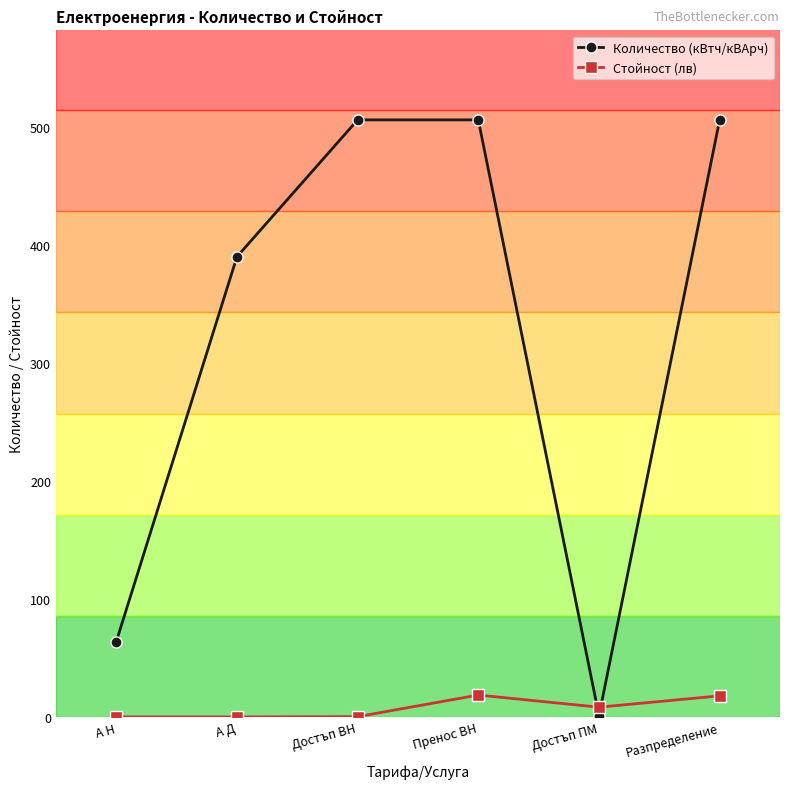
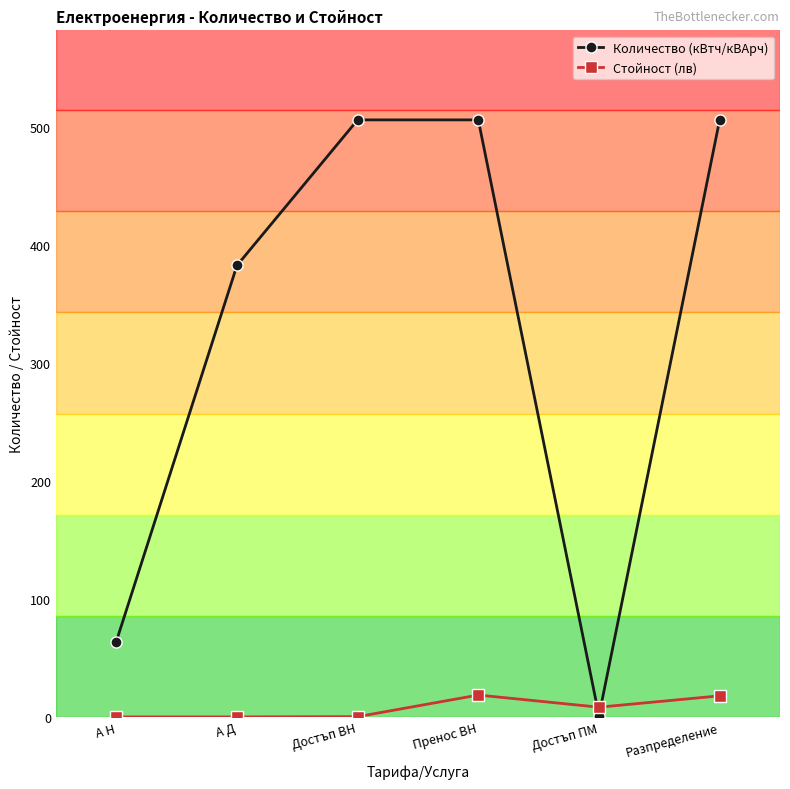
  {
    "Количество (кВтч/кВАрч)": {
      "А Н": 64,
-     "А Д": 390,
+     "А Д": 383,
      "Достъп ВН": 506,
      "Пренос ВН": 506,
      "Достъп ПМ": 1,
      "Разпределение": 506
    },
    "Стойност (лв)": {
      "А Н": 0,
      "А Д": 0,
      "Достъп ВН": 0,
      "Пренос ВН": 19,
      "Достъп ПМ": 8,
      "Разпределение": 18
    }
  }
